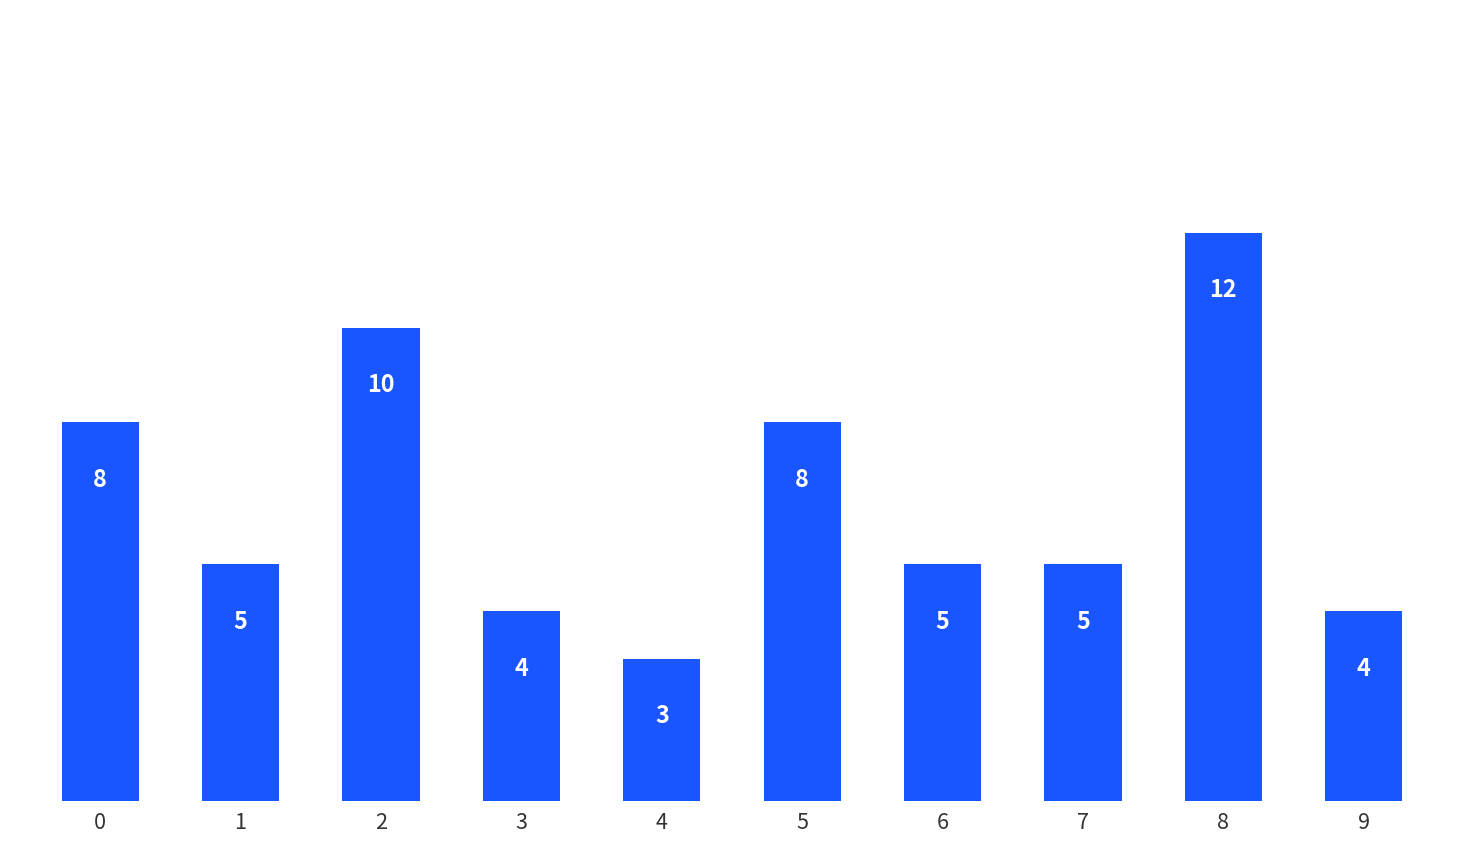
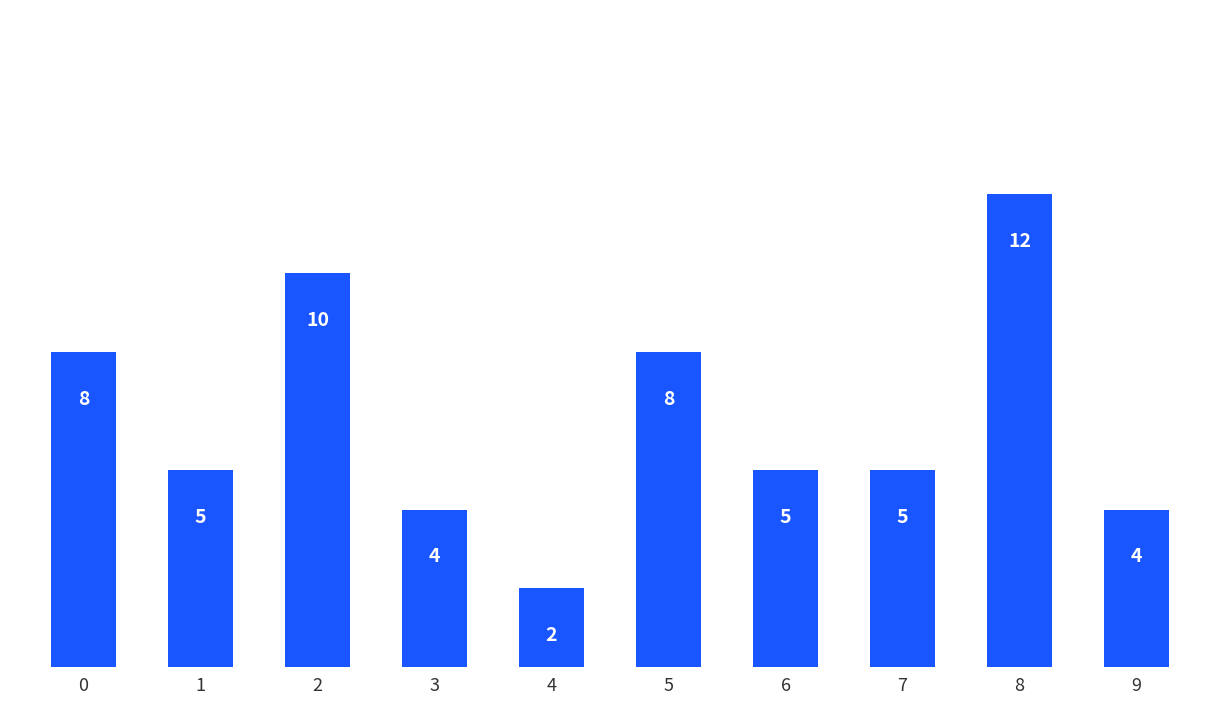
  {
    "0": 8,
    "1": 5,
    "2": 10,
    "3": 4,
-   "4": 3,
+   "4": 2,
    "5": 8,
    "6": 5,
    "7": 5,
    "8": 12,
    "9": 4
  }
